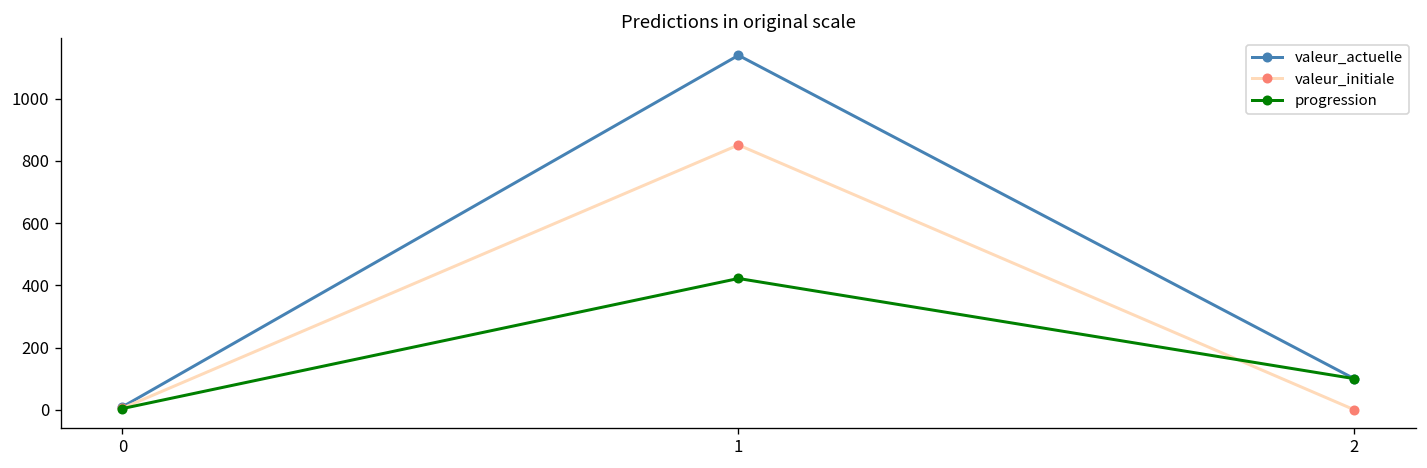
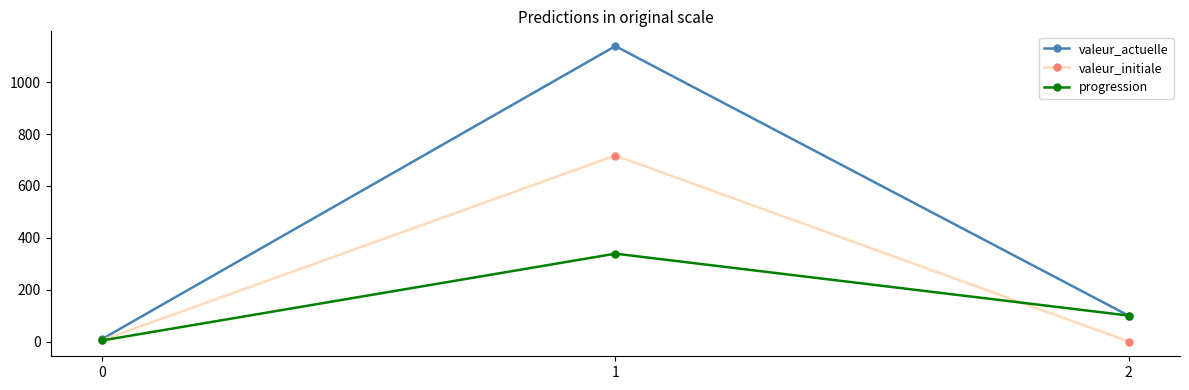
  {
    "valeur_actuelle": {
      "1": 1140
    },
    "valeur_initiale": {
-     "1": 850,
+     "1": 720,
      "2": 0
    },
    "progression": {
-     "1": 420
+     "1": 340
    }
  }
